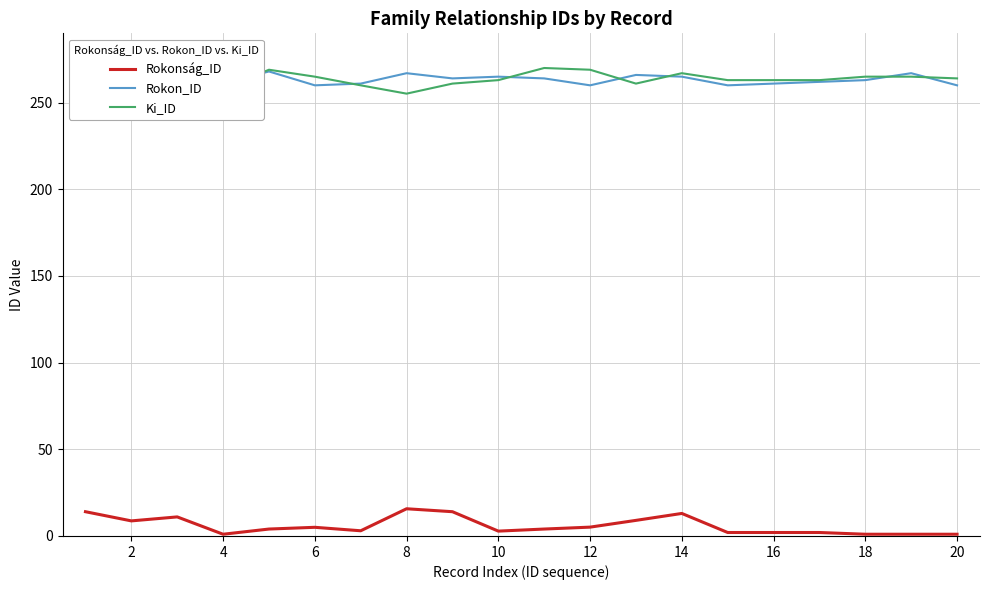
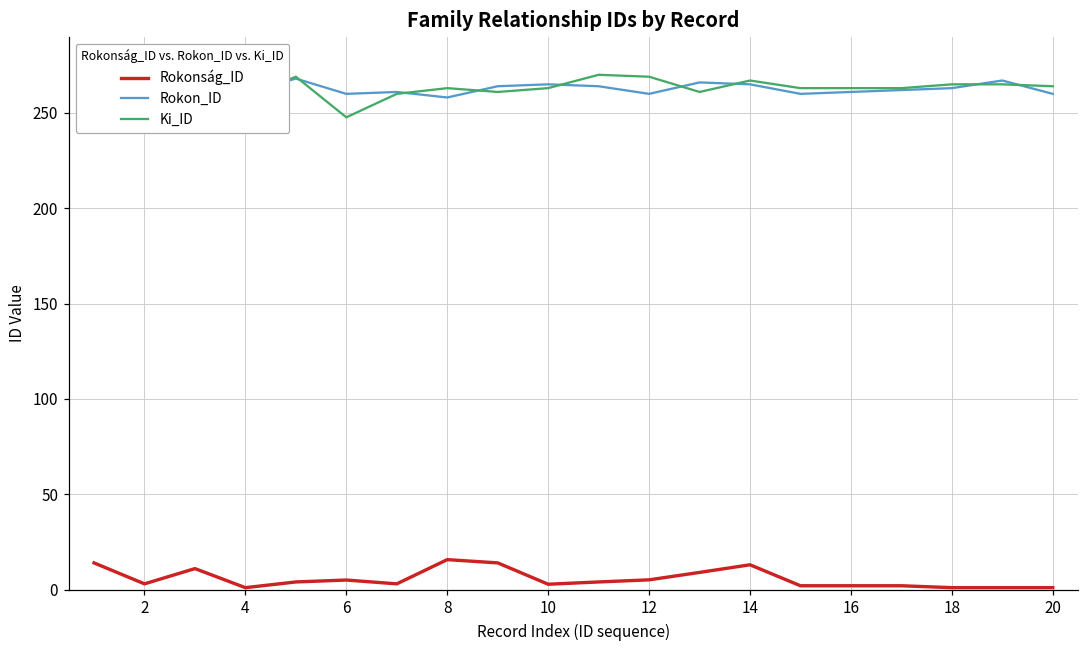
  {
    "Rokonság_ID": {
-     "2": 9,
+     "2": 3,
      "4": 1,
      "6": 5,
      "8": 16,
      "10": 3,
      "12": 5,
      "14": 13,
      "16": 2,
      "18": 1,
      "20": 1
    },
    "Rokon_ID": {
      "6": 260,
-     "8": 267,
+     "8": 258,
      "10": 265,
      "12": 260,
      "14": 265,
      "16": 261,
      "18": 263,
      "20": 260
    },
    "Ki_ID": {
-     "6": 265,
-     "8": 255,
+     "6": 248,
+     "8": 263,
      "10": 263,
      "12": 269,
      "14": 267,
      "16": 263,
      "18": 265,
      "20": 264
    }
  }
